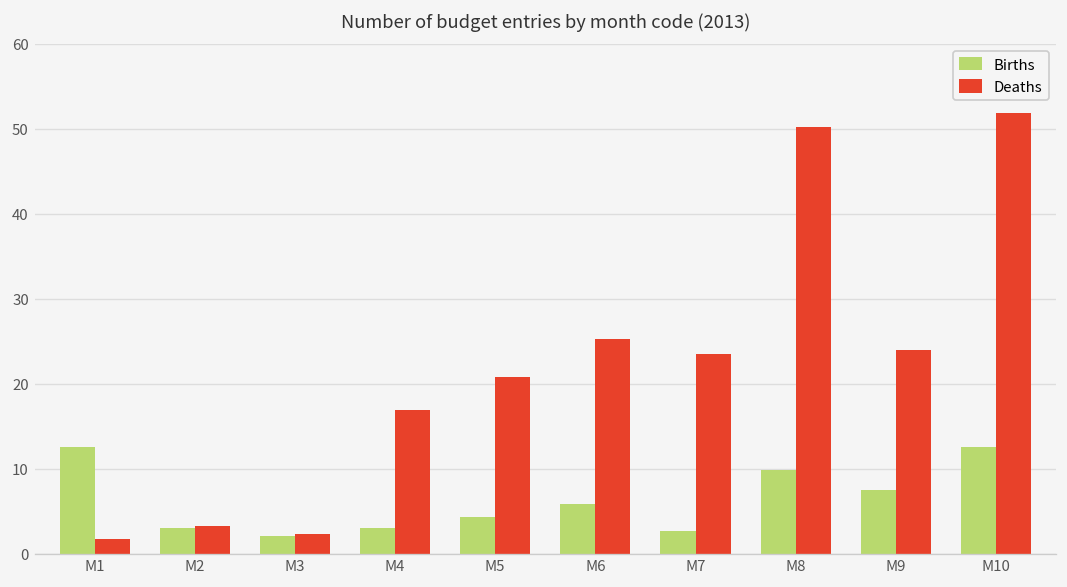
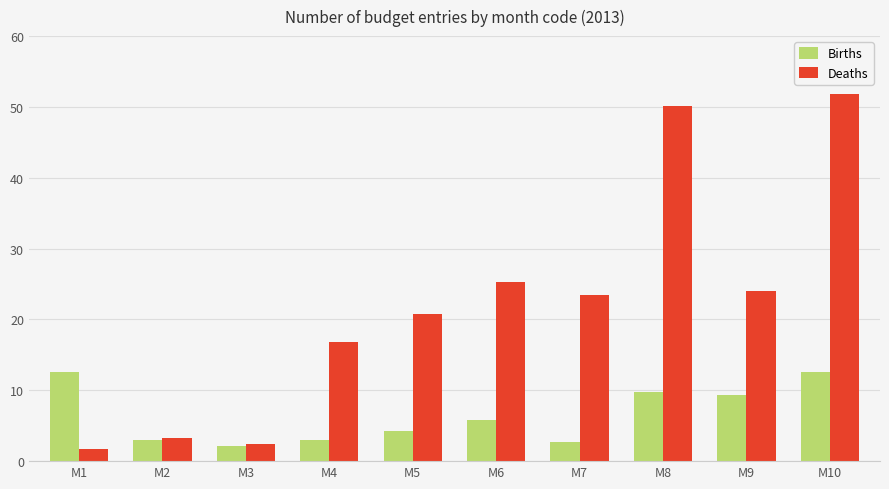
  {
    "Births": {
      "M1": 13,
      "M2": 3,
      "M3": 2,
      "M4": 3,
      "M5": 4,
      "M6": 6,
      "M7": 3,
      "M8": 10,
-     "M9": 8,
+     "M9": 9,
      "M10": 13
    },
    "Deaths": {
      "M1": 2,
      "M2": 3,
      "M3": 2,
      "M4": 17,
      "M5": 21,
      "M6": 25,
      "M7": 24,
      "M8": 50,
      "M9": 24,
      "M10": 52
    }
  }
